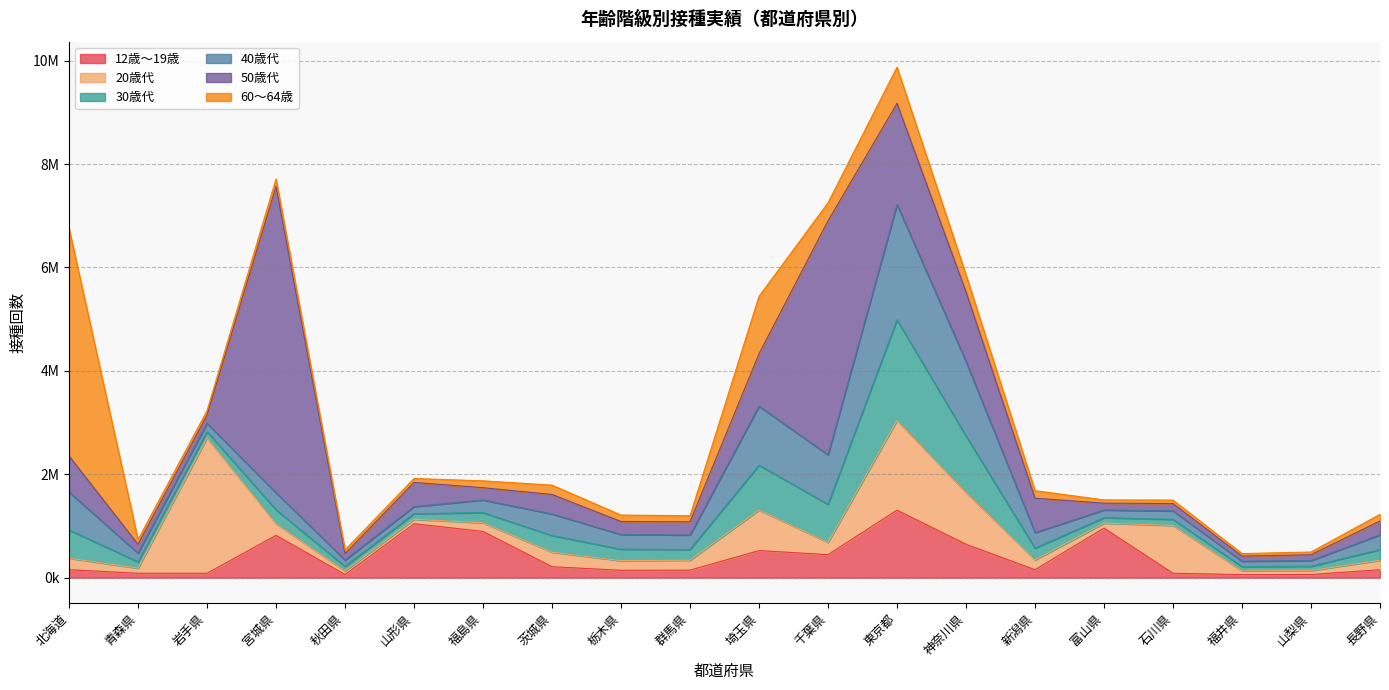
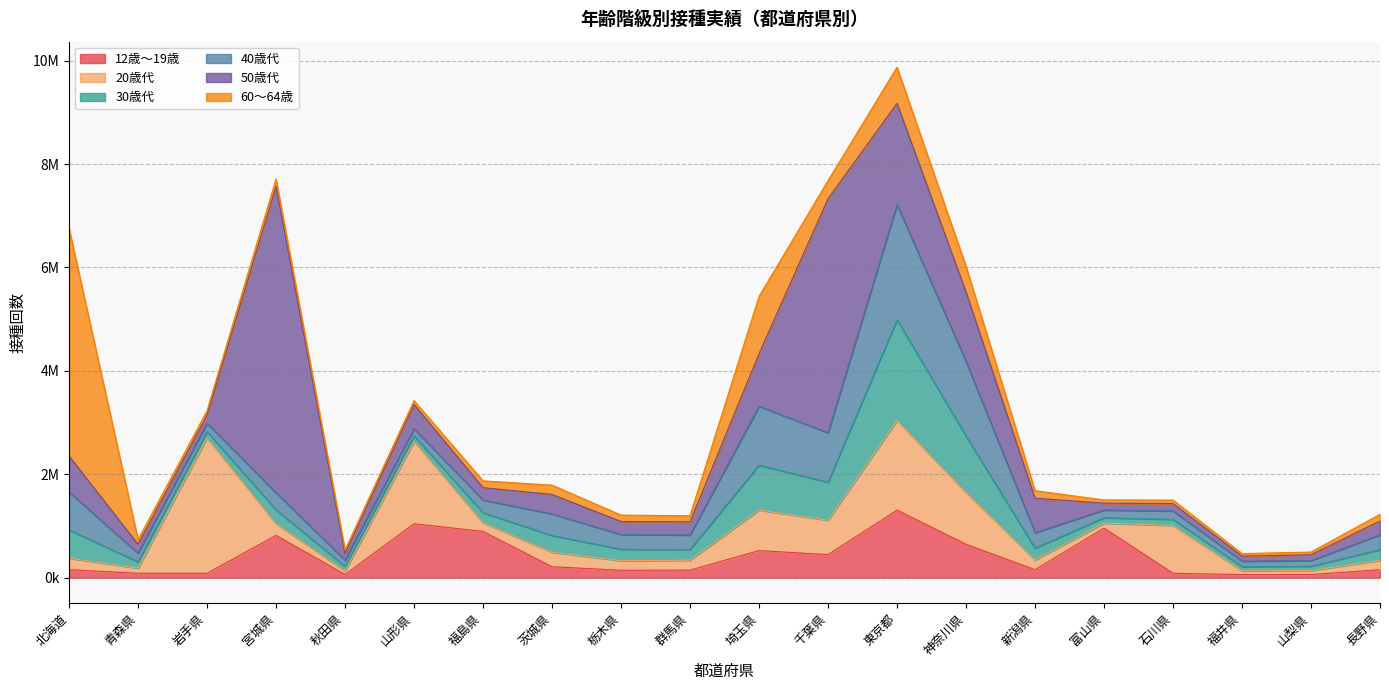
  {
    "12歳～19歳": {
      "北海道": 200000,
      "青森県": 100000,
      "岩手県": 100000,
      "宮城県": 800000,
      "秋田県": 100000,
      "山形県": 1000000,
      "福島県": 900000,
      "茨城県": 200000,
      "栃木県": 100000,
      "群馬県": 100000,
      "埼玉県": 500000,
      "千葉県": 400000,
      "東京都": 1300000,
      "神奈川県": 600000,
      "新潟県": 200000,
      "富山県": 1000000,
      "石川県": 100000,
      "福井県": 100000,
      "山梨県": 100000,
      "長野県": 200000
    },
    "20歳代": {
      "北海道": 200000,
      "青森県": 100000,
      "岩手県": 2600000,
      "宮城県": 200000,
      "秋田県": 100000,
-     "山形県": 100000,
+     "山形県": 1600000,
      "福島県": 200000,
      "茨城県": 300000,
      "栃木県": 200000,
      "群馬県": 200000,
      "埼玉県": 800000,
-     "千葉県": 200000,
+     "千葉県": 700000,
      "東京都": 1700000,
      "神奈川県": 1000000,
      "新潟県": 200000,
      "富山県": 100000,
      "石川県": 900000,
      "福井県": 100000,
      "山梨県": 100000,
      "長野県": 200000
    },
    "50歳代": {
      "北海道": 700000,
      "青森県": 200000,
      "岩手県": 200000,
      "宮城県": 5900000,
      "秋田県": 100000,
      "山形県": 500000,
      "福島県": 200000,
      "茨城県": 400000,
      "栃木県": 300000,
      "群馬県": 300000,
      "埼玉県": 1000000,
      "千葉県": 4500000,
      "東京都": 2000000,
      "神奈川県": 1300000,
      "新潟県": 700000,
      "富山県": 100000,
      "石川県": 100000,
      "山梨県": 100000,
      "長野県": 300000
    },
    "60～64歳": {
      "北海道": 4400000,
      "青森県": 100000,
      "岩手県": 100000,
      "宮城県": 100000,
      "秋田県": 100000,
      "山形県": 100000,
      "福島県": 100000,
      "茨城県": 200000,
      "栃木県": 100000,
      "群馬県": 100000,
      "埼玉県": 1100000,
      "千葉県": 300000,
      "東京都": 700000,
-     "神奈川県": 300000,
+     "神奈川県": 500000,
      "新潟県": 100000,
      "富山県": 100000,
      "石川県": 100000,
      "山梨県": 100000,
      "長野県": 100000
    }
  }
